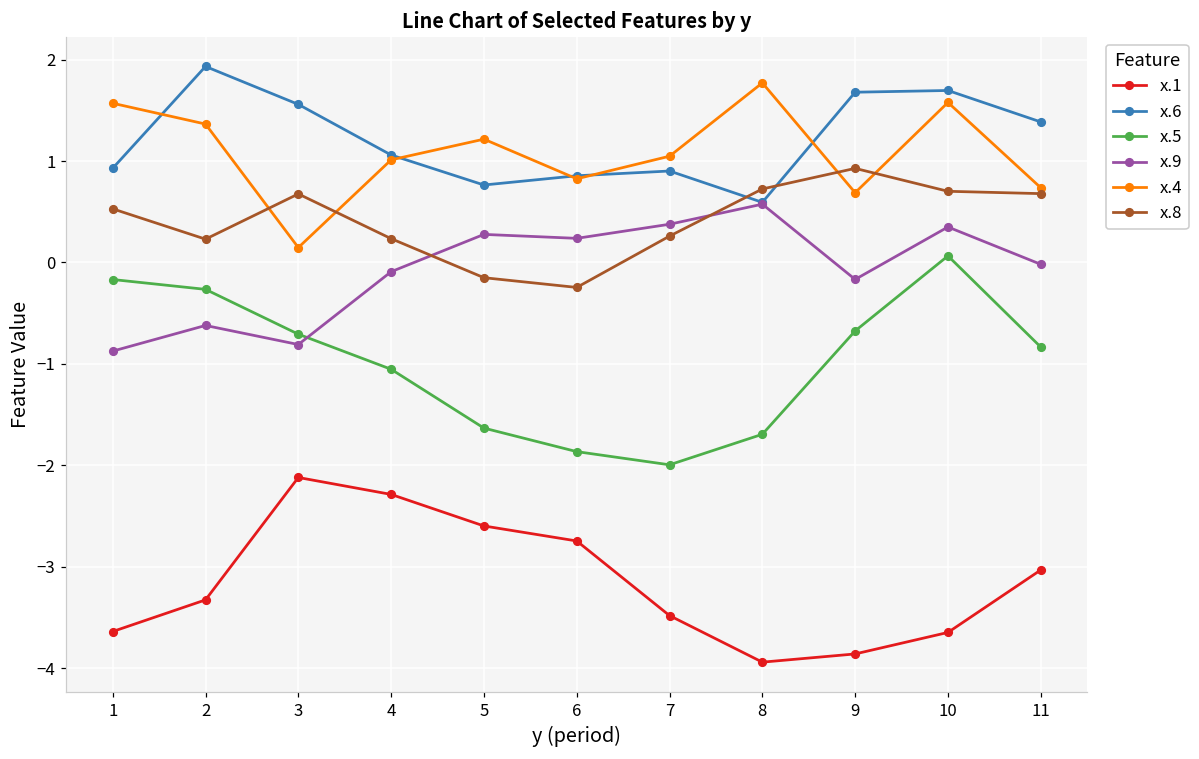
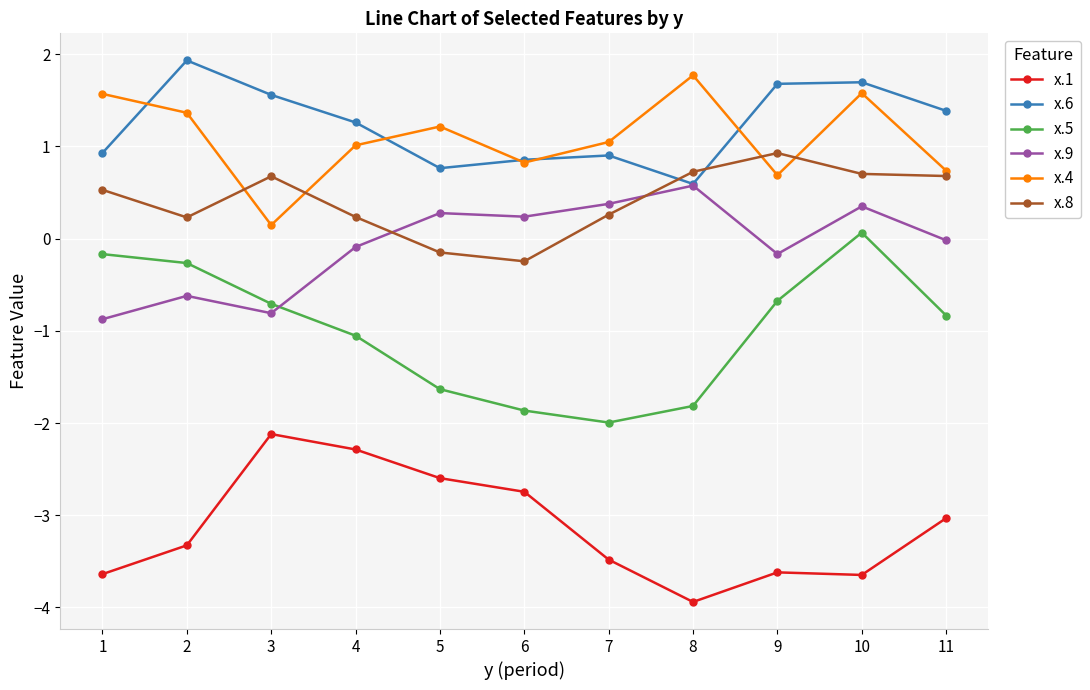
  {
    "x.1": {
      "1": -3.6,
      "2": -3.3,
      "3": -2.1,
      "4": -2.3,
      "5": -2.6,
      "6": -2.7,
      "7": -3.5,
      "8": -3.9,
-     "9": -3.9,
+     "9": -3.6,
      "10": -3.6,
      "11": -3.0
    },
    "x.6": {
      "1": 0.9,
      "2": 1.9,
      "3": 1.6,
-     "4": 1.1,
+     "4": 1.3,
      "5": 0.8,
      "6": 0.9,
      "7": 0.9,
      "9": 1.7,
      "10": 1.7,
      "11": 1.4
    },
    "x.5": {
      "1": -0.2,
      "2": -0.3,
      "3": -0.7,
      "4": -1.1,
      "5": -1.6,
      "6": -1.9,
      "7": -2.0,
-     "8": -1.7,
+     "8": -1.8,
      "9": -0.7,
      "10": 0.1,
      "11": -0.8
    },
    "x.9": {
      "1": -0.9,
      "2": -0.6,
      "3": -0.8,
      "4": -0.1,
      "5": 0.3,
      "6": 0.2,
      "7": 0.4,
      "9": -0.2,
      "10": 0.4,
      "11": 0.0
    },
    "x.4": {
      "1": 1.6,
      "2": 1.4,
      "3": 0.1,
      "4": 1.0,
      "5": 1.2,
      "6": 0.8,
      "7": 1.0,
      "8": 1.8,
      "9": 0.7,
      "10": 1.6,
      "11": 0.7
    },
    "x.8": {
      "1": 0.5,
      "2": 0.2,
      "3": 0.7,
      "4": 0.2,
      "5": -0.2,
      "6": -0.2,
      "7": 0.3,
      "8": 0.7,
      "9": 0.9,
      "10": 0.7,
      "11": 0.7
    }
  }
